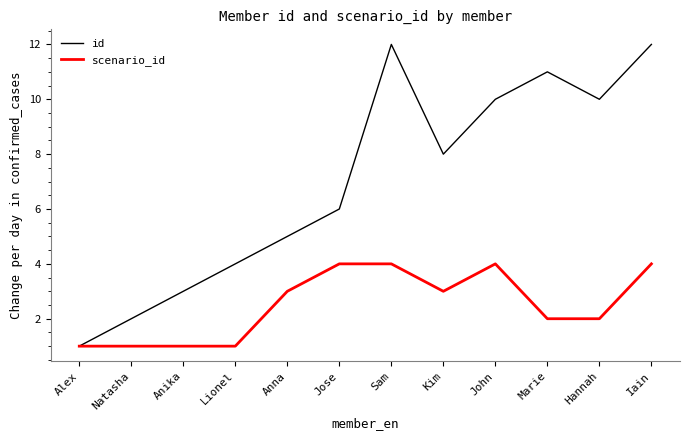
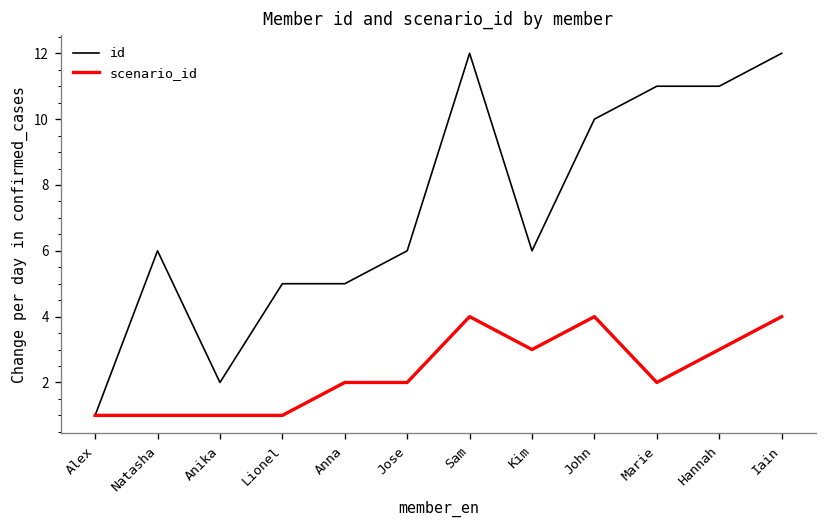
  {
    "id": {
-     "Natasha": 2,
-     "Anika": 3,
-     "Lionel": 4,
+     "Natasha": 6,
+     "Anika": 2,
+     "Lionel": 5,
      "Anna": 5,
      "Jose": 6,
      "Sam": 12,
-     "Kim": 8,
+     "Kim": 6,
      "John": 10,
      "Marie": 11,
-     "Hannah": 10,
+     "Hannah": 11,
      "Iain": 12
    },
    "scenario_id": {
      "Natasha": 1,
      "Anika": 1,
      "Lionel": 1,
-     "Anna": 3,
-     "Jose": 4,
+     "Anna": 2,
+     "Jose": 2,
      "Sam": 4,
      "Kim": 3,
      "John": 4,
      "Marie": 2,
-     "Hannah": 2,
+     "Hannah": 3,
      "Iain": 4
    }
  }
